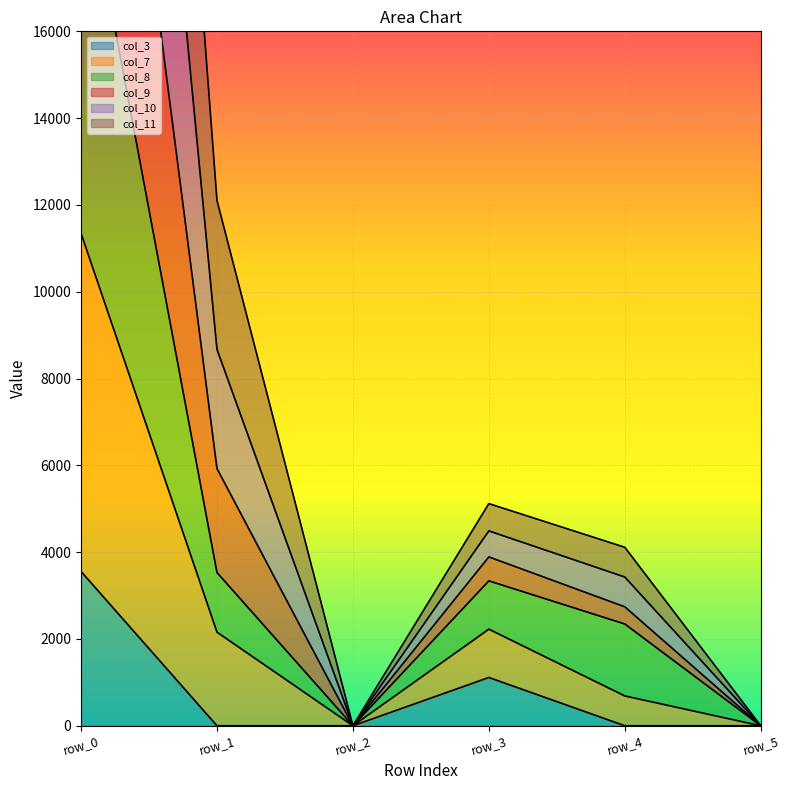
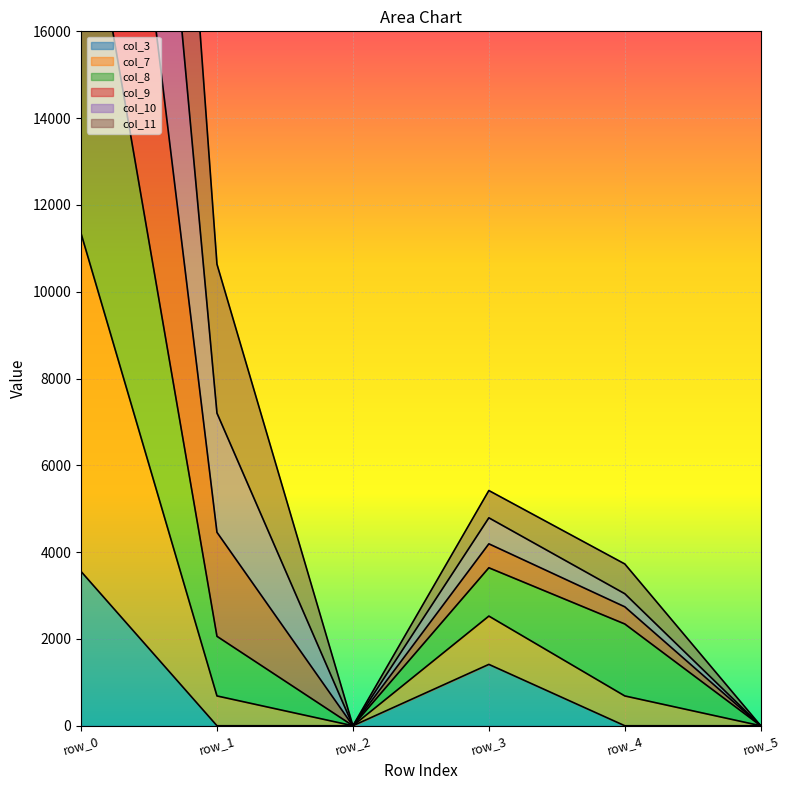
  {
    "col_3": {
      "row_0": 3600,
      "row_1": 0,
-     "row_3": 1100,
+     "row_3": 1400,
      "row_4": 0
    },
    "col_7": {
      "row_0": 7800,
-     "row_1": 2200,
+     "row_1": 700,
      "row_3": 1100,
      "row_4": 700
    },
    "col_8": {
      "row_1": 1400,
      "row_3": 1100,
      "row_4": 1700
    },
    "col_9": {
      "row_1": 2400,
      "row_3": 600,
      "row_4": 400
    },
    "col_10": {
      "row_1": 2700,
      "row_3": 600,
-     "row_4": 700
+     "row_4": 300
    },
    "col_11": {
      "row_1": 3400,
      "row_3": 600,
      "row_4": 700
    }
  }
